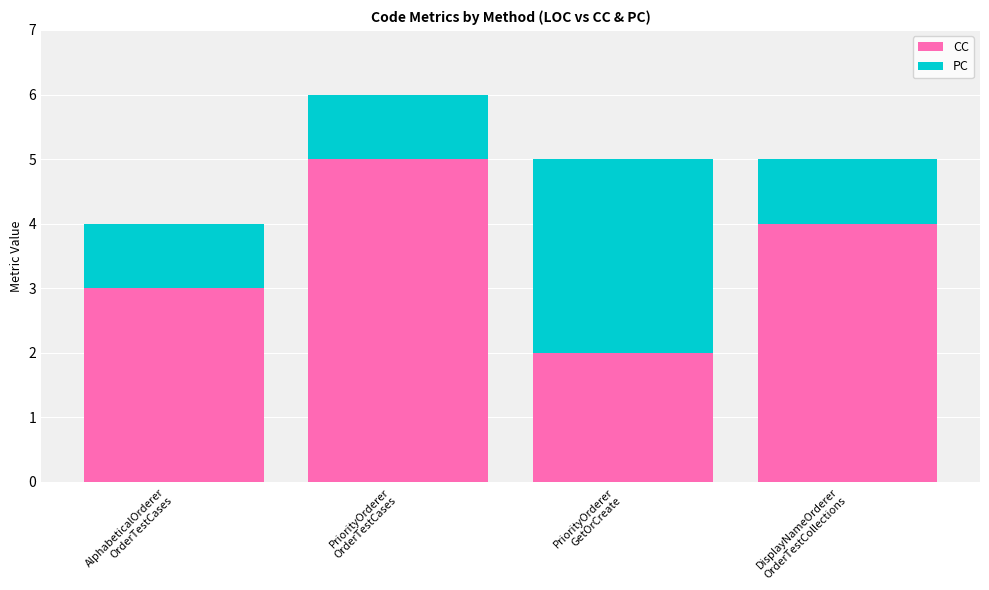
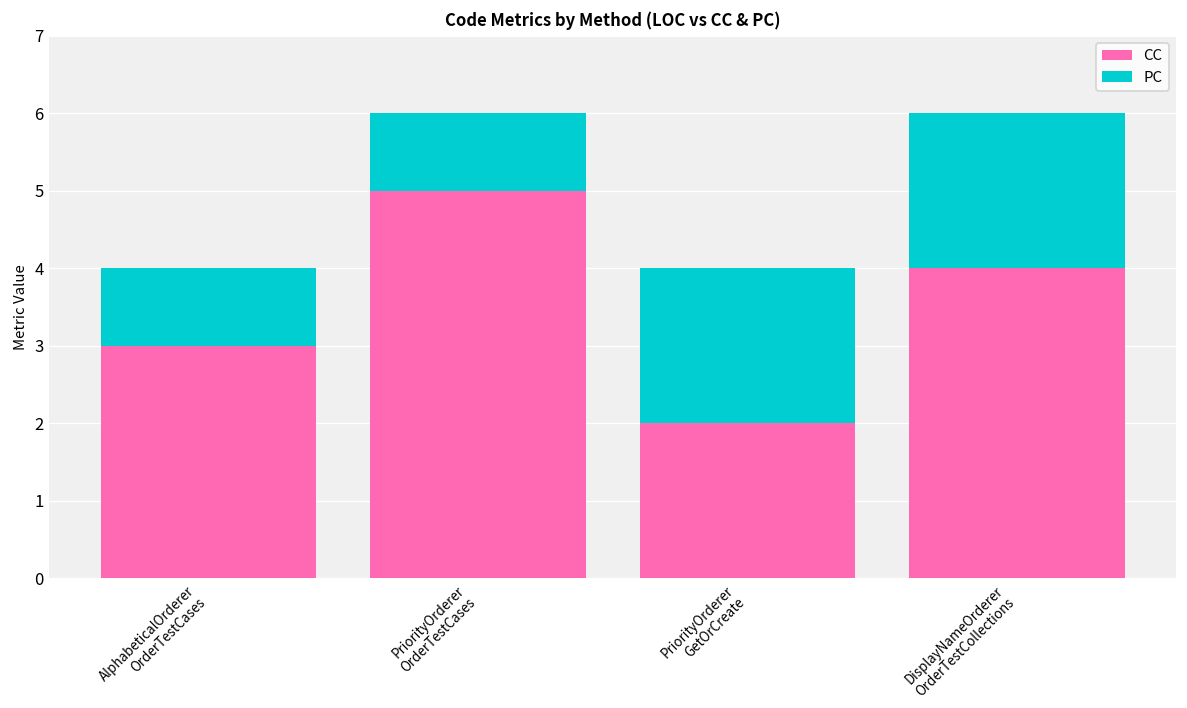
  {
    "CC": {
      "AlphabeticalOrderer OrderTestCases": 3,
      "PriorityOrderer OrderTestCases": 5,
      "PriorityOrderer GetOrCreate": 2,
      "DisplayNameOrderer OrderTestCollections": 4
    },
    "PC": {
      "AlphabeticalOrderer OrderTestCases": 1,
      "PriorityOrderer OrderTestCases": 1,
-     "PriorityOrderer GetOrCreate": 3,
-     "DisplayNameOrderer OrderTestCollections": 1
+     "PriorityOrderer GetOrCreate": 2,
+     "DisplayNameOrderer OrderTestCollections": 2
    }
  }
